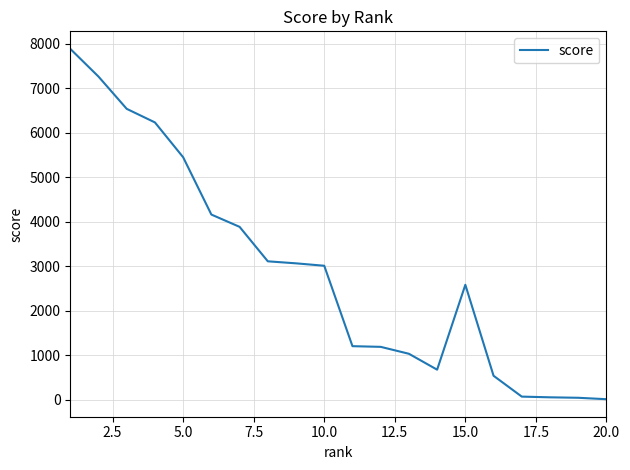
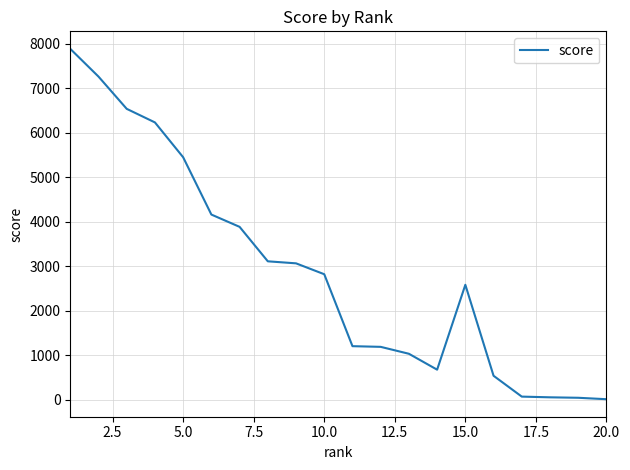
  {
    "5.0": 5400,
-   "10.0": 3000,
+   "10.0": 2800,
    "15.0": 2600,
    "20.0": 0
  }
